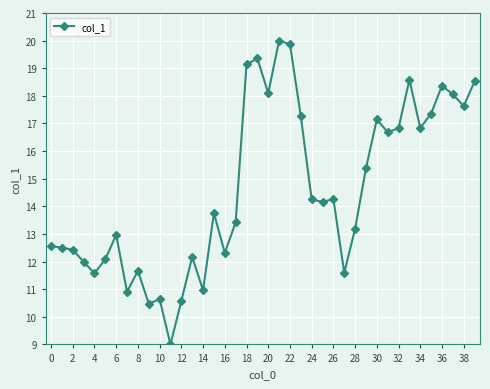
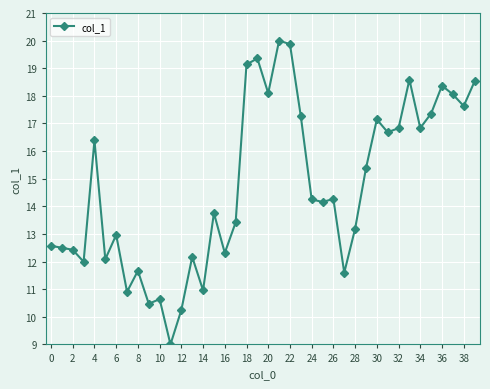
  {
    "0": 12.6,
    "2": 12.4,
-   "4": 11.6,
+   "4": 16.4,
    "6": 13.0,
    "8": 11.7,
    "10": 10.6,
-   "12": 10.6,
+   "12": 10.2,
    "14": 11.0,
    "16": 12.3,
    "18": 19.1,
    "20": 18.1,
    "22": 19.9,
    "24": 14.3,
    "26": 14.3,
    "28": 13.2,
    "30": 17.1,
    "32": 16.8,
    "34": 16.8,
    "36": 18.4,
    "38": 17.6
  }
